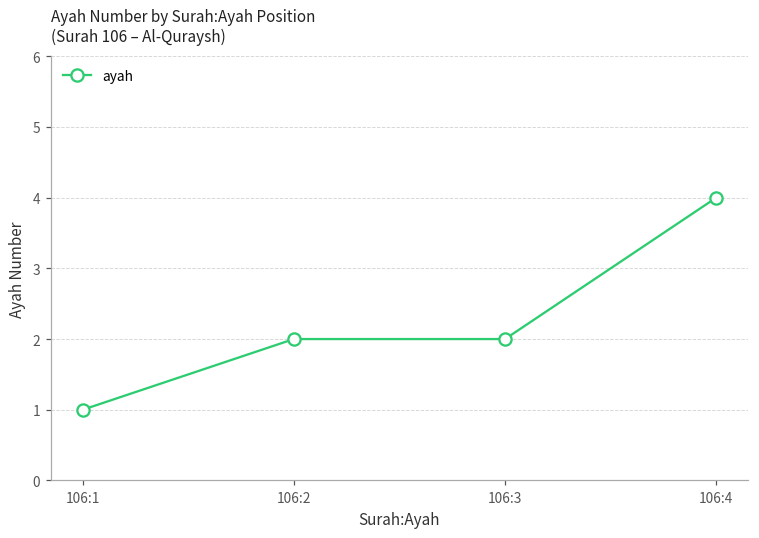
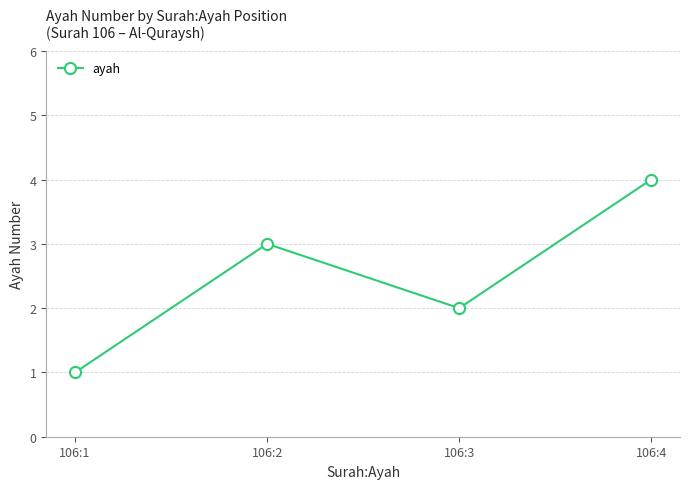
  {
    "106:1": 1,
-   "106:2": 2,
+   "106:2": 3,
    "106:3": 2,
    "106:4": 4
  }
